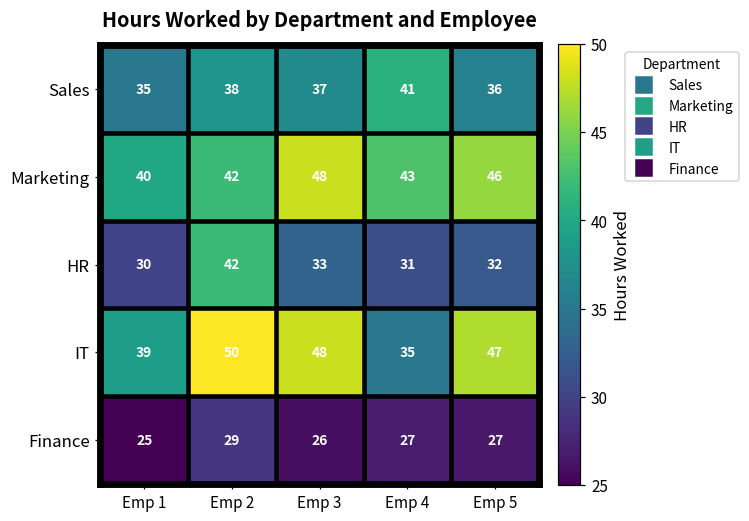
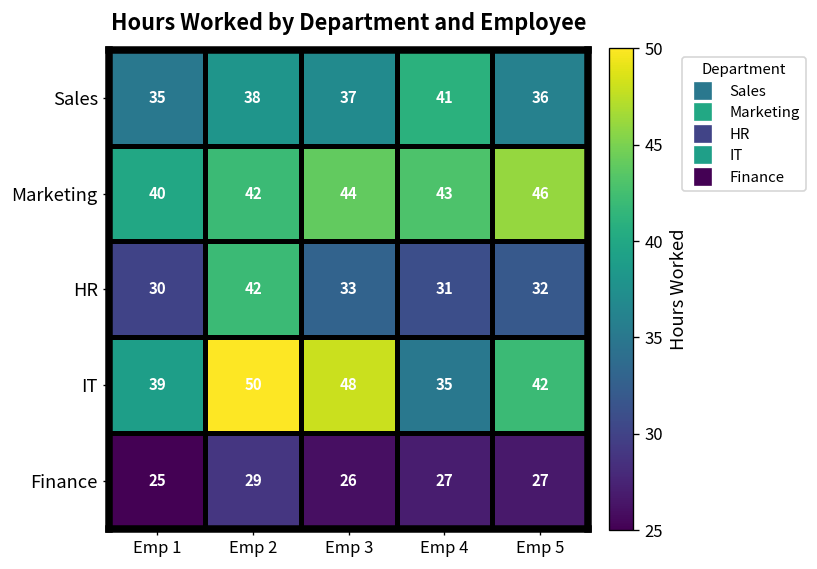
  {
    "Sales": {
      "Emp 1": 35,
      "Emp 2": 38,
      "Emp 3": 37,
      "Emp 4": 41,
      "Emp 5": 36
    },
    "Marketing": {
      "Emp 1": 40,
      "Emp 2": 42,
-     "Emp 3": 48,
+     "Emp 3": 44,
      "Emp 4": 43,
      "Emp 5": 46
    },
    "HR": {
      "Emp 1": 30,
      "Emp 2": 42,
      "Emp 3": 33,
      "Emp 4": 31,
      "Emp 5": 32
    },
    "IT": {
      "Emp 1": 39,
      "Emp 2": 50,
      "Emp 3": 48,
      "Emp 4": 35,
-     "Emp 5": 47
+     "Emp 5": 42
    },
    "Finance": {
      "Emp 1": 25,
      "Emp 2": 29,
      "Emp 3": 26,
      "Emp 4": 27,
      "Emp 5": 27
    }
  }
